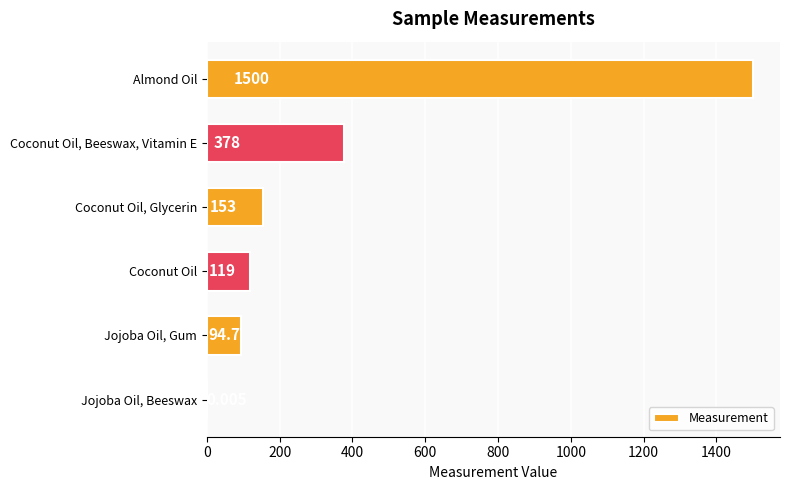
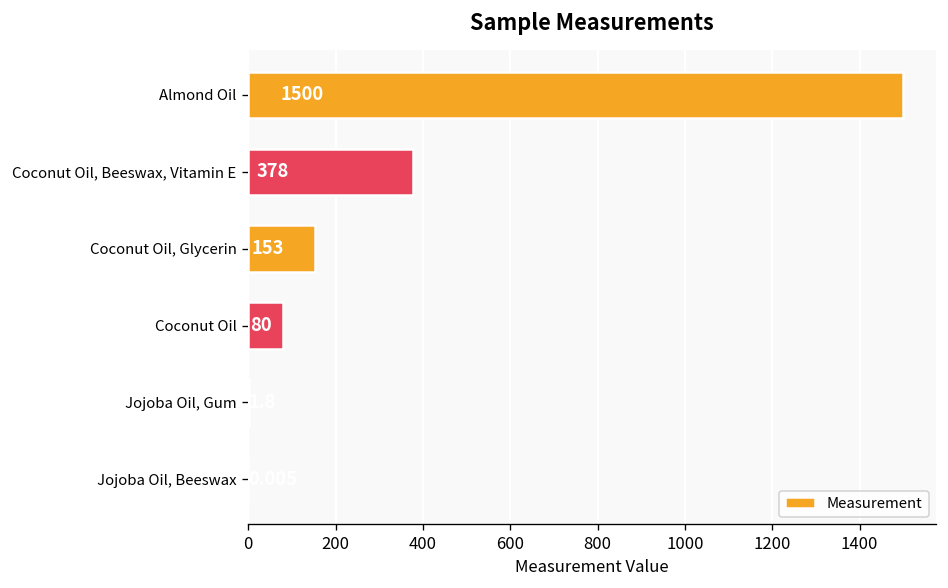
  {
    "Almond Oil": 1500,
    "Coconut Oil, Beeswax, Vitamin E": 378,
    "Coconut Oil, Glycerin": 153,
-   "Coconut Oil": 119,
-   "Jojoba Oil, Gum": 90
+   "Coconut Oil": 80,
+   "Jojoba Oil, Gum": 0
  }
